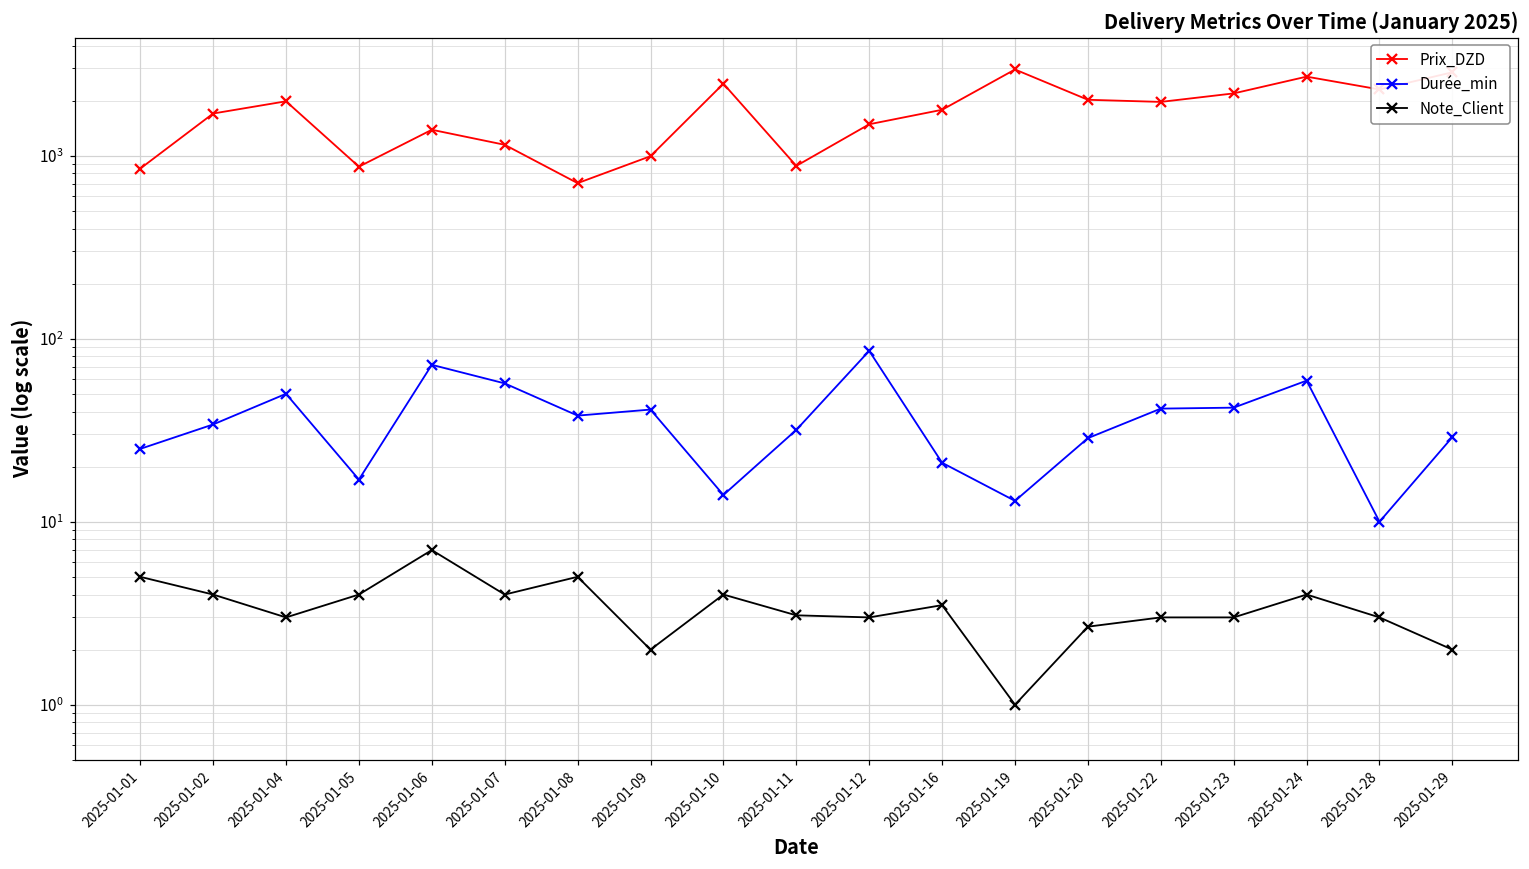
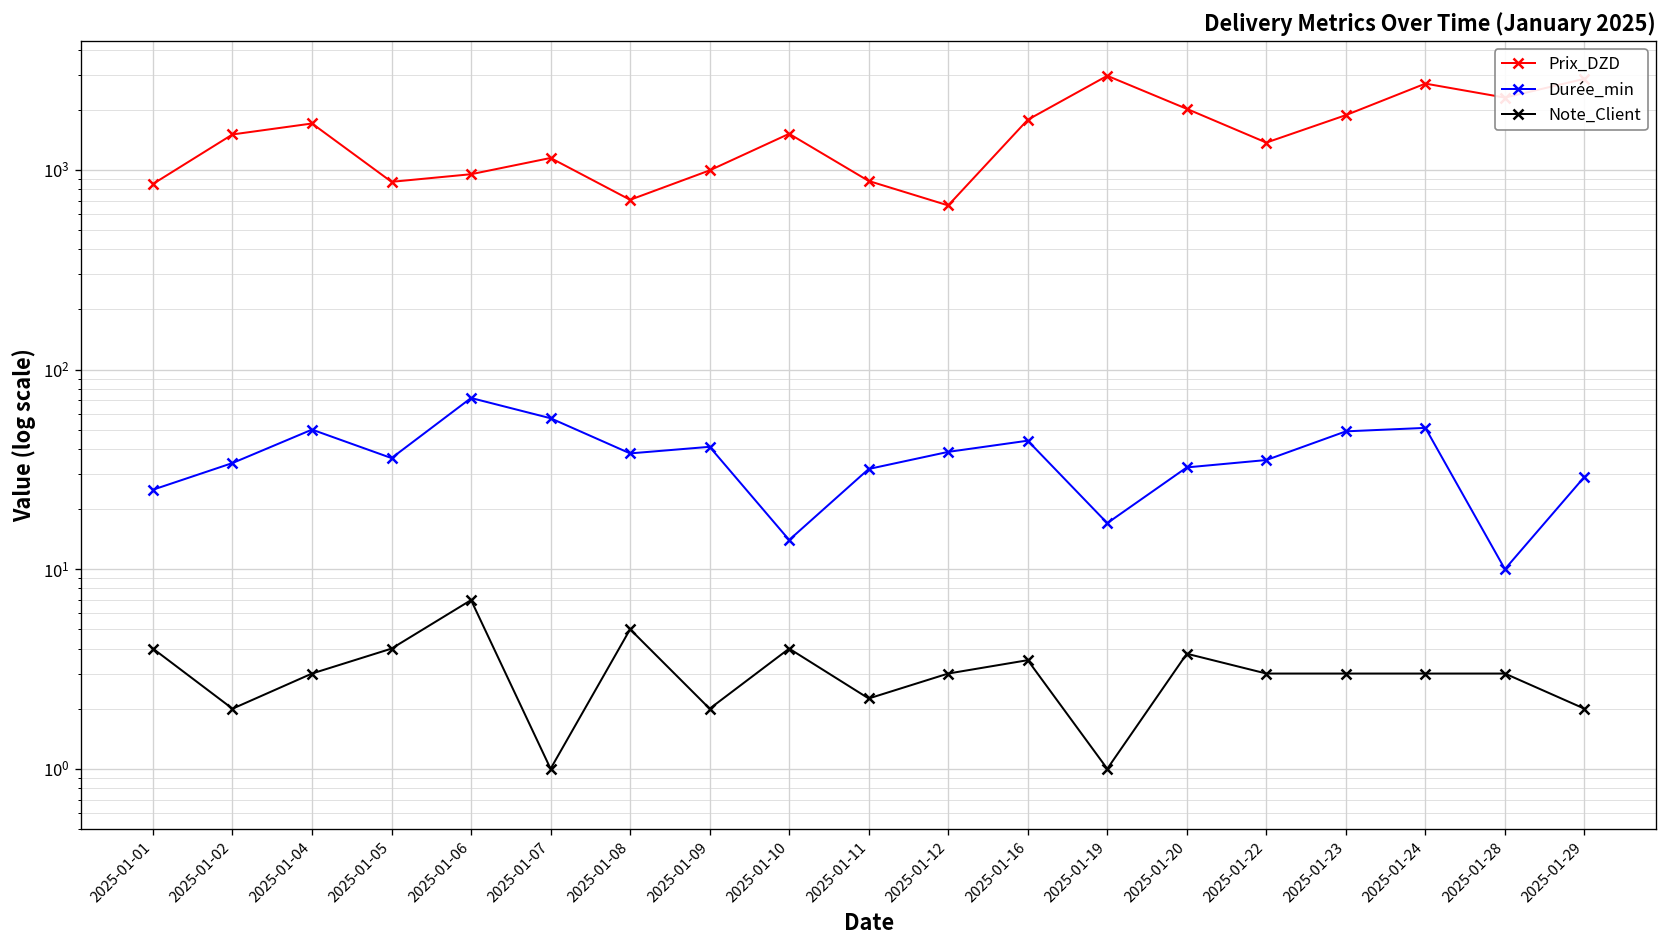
  {
    "Prix_DZD": {
      "2025-01-01": 900,
-     "2025-01-02": 1700,
-     "2025-01-04": 2000,
+     "2025-01-02": 1500,
+     "2025-01-04": 1700,
      "2025-01-05": 900,
-     "2025-01-06": 1400,
+     "2025-01-06": 1000,
      "2025-01-07": 1100,
      "2025-01-08": 710,
      "2025-01-09": 1000,
-     "2025-01-10": 2500,
+     "2025-01-10": 1500,
      "2025-01-11": 900,
-     "2025-01-12": 1500,
+     "2025-01-12": 660,
      "2025-01-16": 1800,
      "2025-01-19": 3000,
      "2025-01-20": 2000,
-     "2025-01-22": 2000,
-     "2025-01-23": 2200,
+     "2025-01-22": 1400,
+     "2025-01-23": 1900,
      "2025-01-24": 2700
    },
    "Durée_min": {
      "2025-01-01": 25,
      "2025-01-02": 34,
      "2025-01-04": 50,
-     "2025-01-05": 17,
+     "2025-01-05": 36,
      "2025-01-06": 72,
      "2025-01-07": 57,
      "2025-01-08": 38,
      "2025-01-09": 41,
      "2025-01-10": 14,
      "2025-01-11": 32,
-     "2025-01-12": 90,
-     "2025-01-16": 21,
-     "2025-01-19": 13,
-     "2025-01-20": 29,
-     "2025-01-22": 42,
-     "2025-01-23": 42,
-     "2025-01-24": 59,
+     "2025-01-12": 39,
+     "2025-01-16": 44,
+     "2025-01-19": 17,
+     "2025-01-20": 32,
+     "2025-01-22": 35,
+     "2025-01-23": 49,
+     "2025-01-24": 51,
      "2025-01-28": 10,
      "2025-01-29": 29
    },
    "Note_Client": {
-     "2025-01-01": 5,
-     "2025-01-02": 4,
+     "2025-01-01": 4,
+     "2025-01-02": 2,
      "2025-01-04": 3.0,
      "2025-01-05": 4.0,
      "2025-01-06": 7.0,
-     "2025-01-07": 4,
+     "2025-01-07": 1,
      "2025-01-08": 5.0,
      "2025-01-09": 2.0,
      "2025-01-10": 4.0,
-     "2025-01-11": 3.1,
+     "2025-01-11": 2.3,
      "2025-01-12": 3.0,
      "2025-01-16": 3.5,
      "2025-01-19": 1.0,
-     "2025-01-20": 2.7,
+     "2025-01-20": 3.8,
      "2025-01-22": 3.0,
      "2025-01-23": 3.0,
-     "2025-01-24": 4,
+     "2025-01-24": 3,
      "2025-01-28": 3.0,
      "2025-01-29": 2.0
    }
  }
